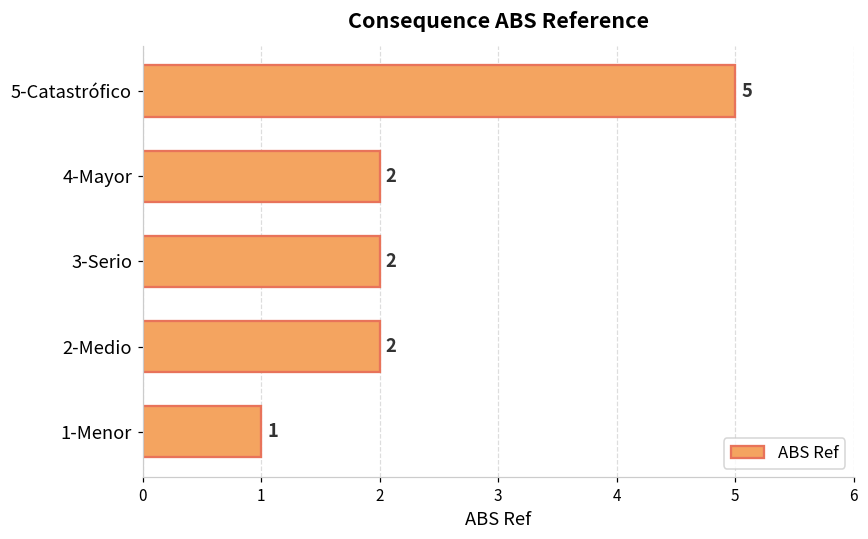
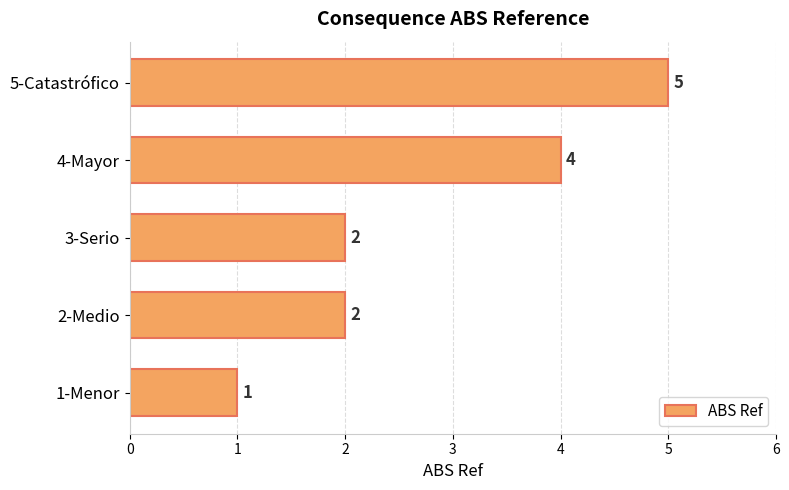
  {
    "5-Catastrófico": 5,
-   "4-Mayor": 2,
+   "4-Mayor": 4,
    "3-Serio": 2,
    "2-Medio": 2,
    "1-Menor": 1
  }
